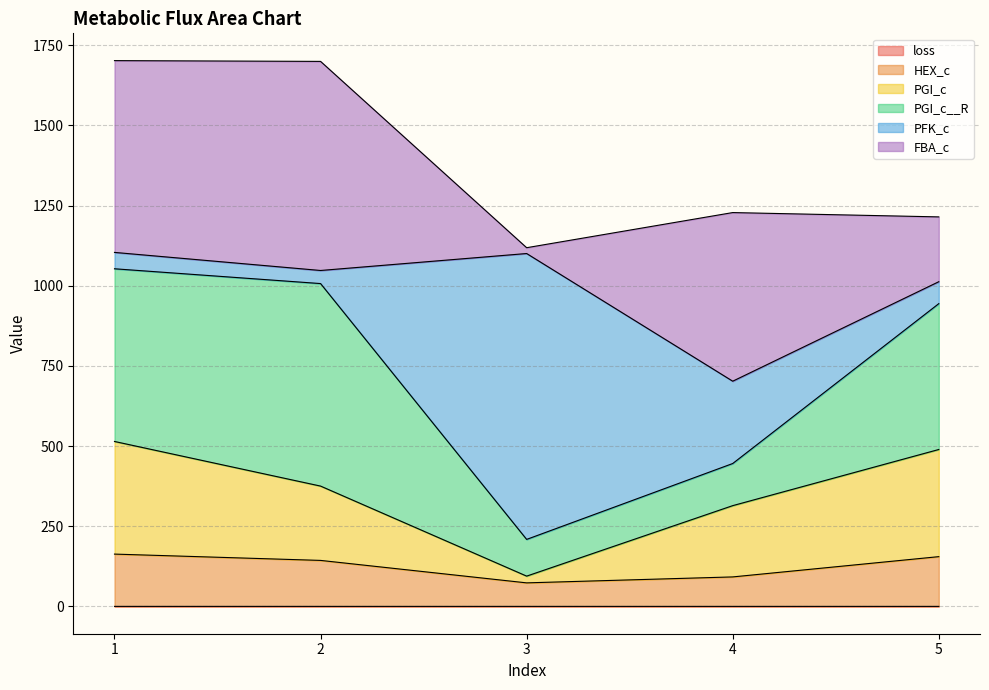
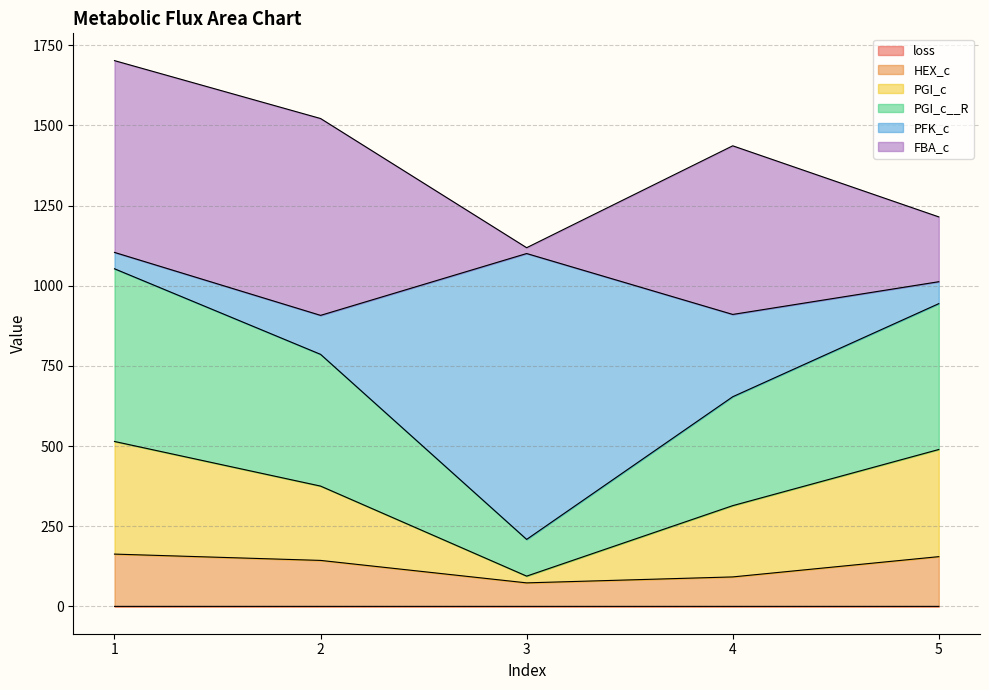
  {
    "PGI_c__R": {
      "1": 540,
-     "2": 630,
+     "2": 410,
      "3": 110,
-     "4": 130,
+     "4": 340,
      "5": 450
    },
    "PFK_c": {
      "1": 50,
-     "2": 40,
+     "2": 120,
      "3": 890,
      "4": 260,
      "5": 70
    },
    "FBA_c": {
      "1": 600,
-     "2": 650,
+     "2": 610,
      "3": 20,
      "4": 530,
      "5": 200
    }
  }
